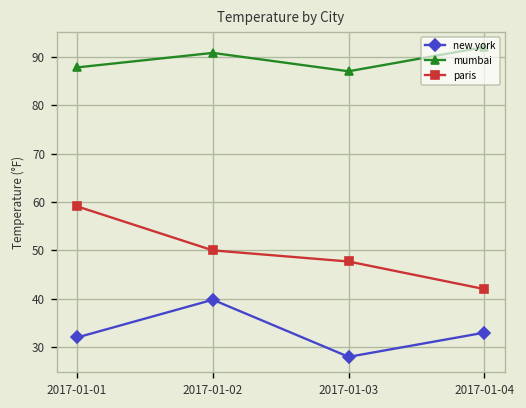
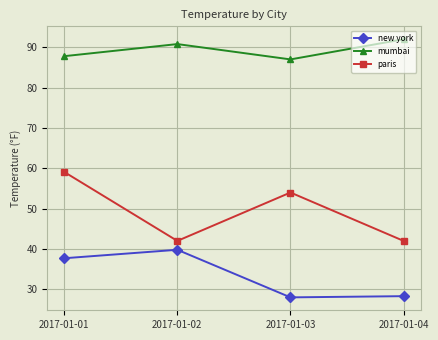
  {
    "new york": {
-     "2017-01-01": 32,
+     "2017-01-01": 38,
      "2017-01-02": 40,
      "2017-01-03": 28,
-     "2017-01-04": 33
+     "2017-01-04": 28
    },
    "mumbai": {
      "2017-01-01": 88,
      "2017-01-02": 91,
      "2017-01-03": 87
    },
    "paris": {
      "2017-01-01": 59,
-     "2017-01-02": 50,
-     "2017-01-03": 48,
+     "2017-01-02": 42,
+     "2017-01-03": 54,
      "2017-01-04": 42
    }
  }
